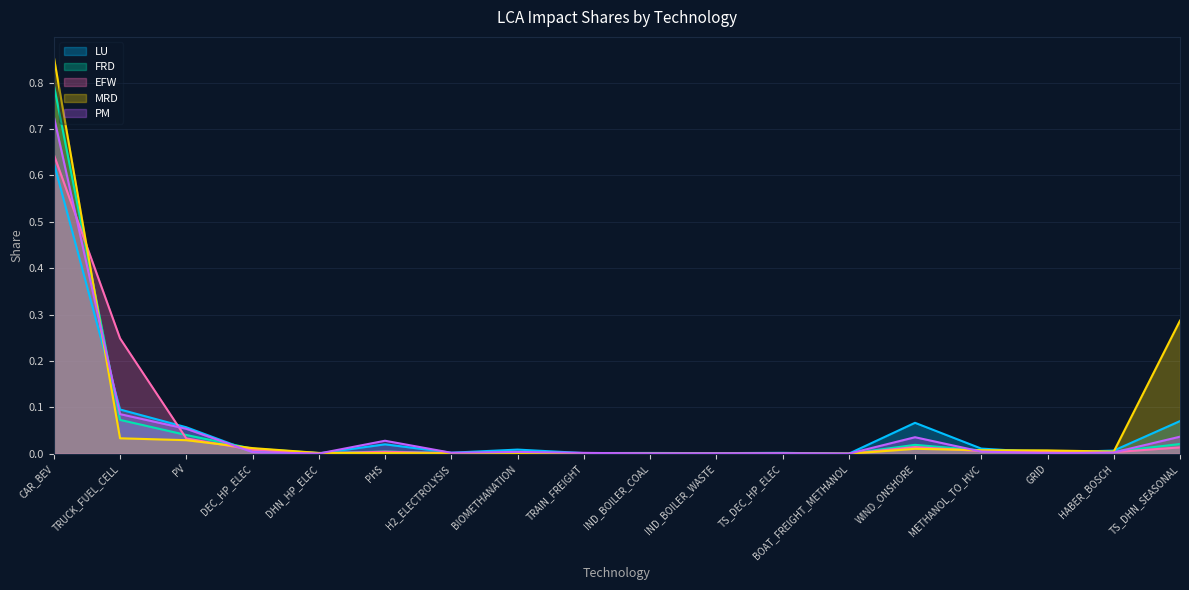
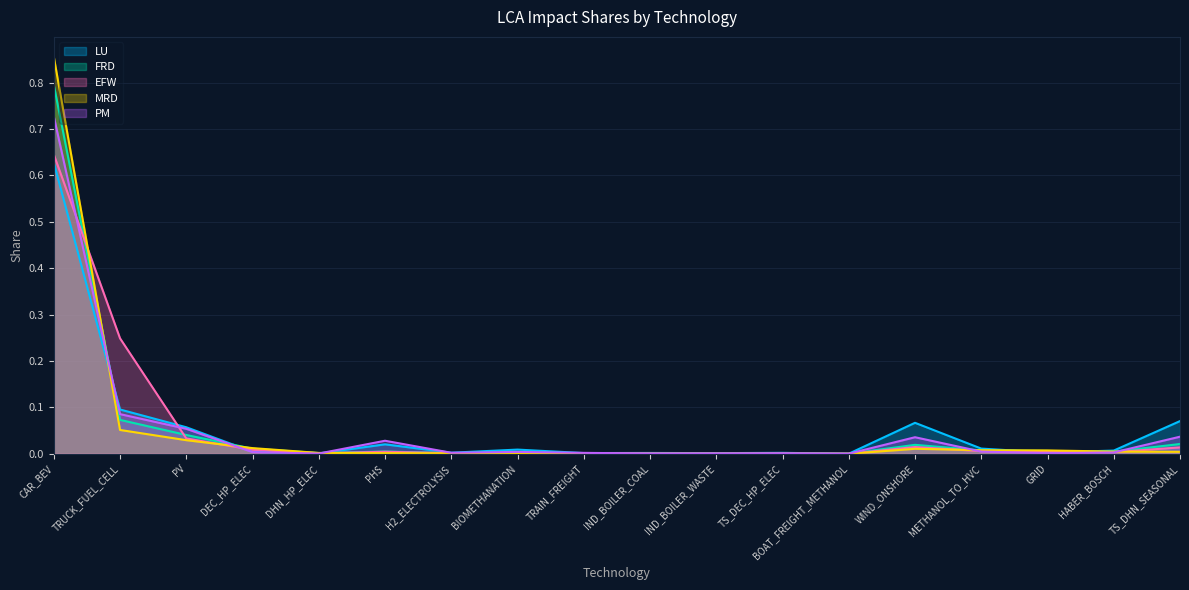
  {
    "MRD": {
      "CAR_BEV": 0.86,
-     "TRUCK_FUEL_CELL": 0.03,
-     "TS_DHN_SEASONAL": 0.29
+     "TRUCK_FUEL_CELL": 0.05,
+     "TS_DHN_SEASONAL": 0.00
    }
  }
